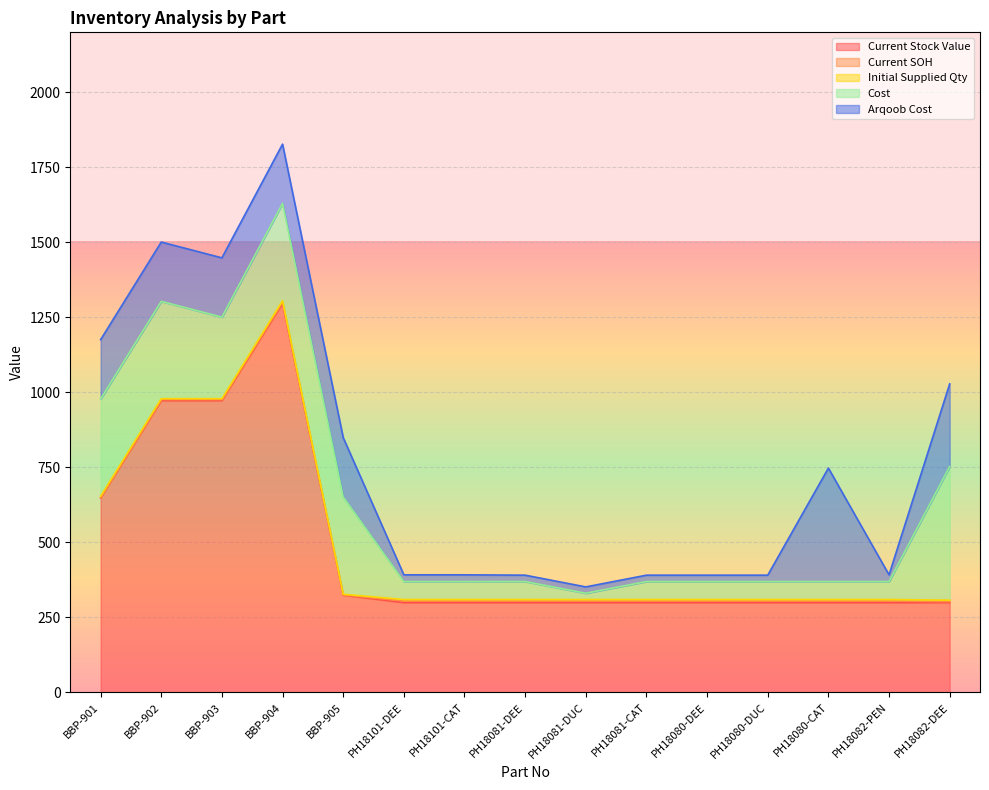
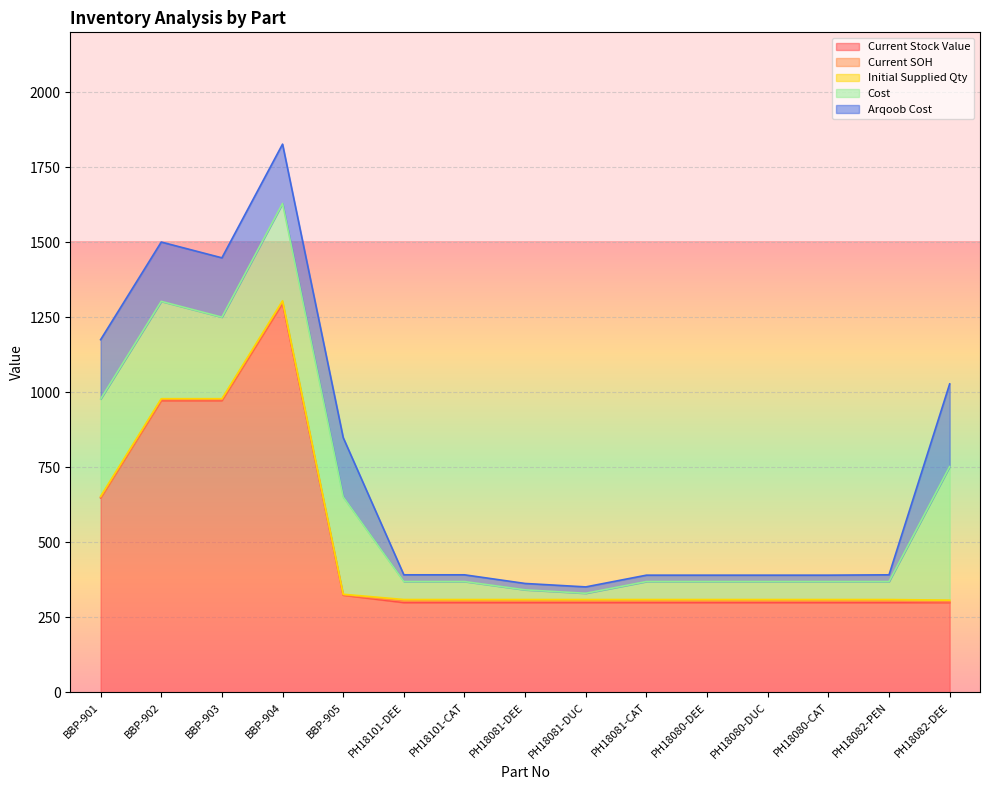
  {
    "Cost": {
      "BBP-901": 320,
      "BBP-902": 320,
      "BBP-903": 270,
      "BBP-904": 320,
      "BBP-905": 320,
      "PH18101-DEE": 60,
      "PH18101-CAT": 60,
-     "PH18081-DEE": 60,
+     "PH18081-DEE": 30,
      "PH18081-DUC": 20,
      "PH18081-CAT": 60,
      "PH18080-DEE": 60,
      "PH18080-DUC": 60,
      "PH18080-CAT": 60,
      "PH18082-PEN": 60,
      "PH18082-DEE": 450
    },
    "Arqoob Cost": {
      "BBP-901": 200,
      "BBP-902": 200,
      "BBP-903": 200,
      "BBP-904": 200,
      "BBP-905": 200,
      "PH18101-DEE": 20,
      "PH18101-CAT": 20,
      "PH18081-DEE": 20,
      "PH18081-DUC": 20,
      "PH18081-CAT": 20,
      "PH18080-DEE": 20,
      "PH18080-DUC": 20,
-     "PH18080-CAT": 380,
+     "PH18080-CAT": 20,
      "PH18082-PEN": 20,
      "PH18082-DEE": 280
    }
  }
